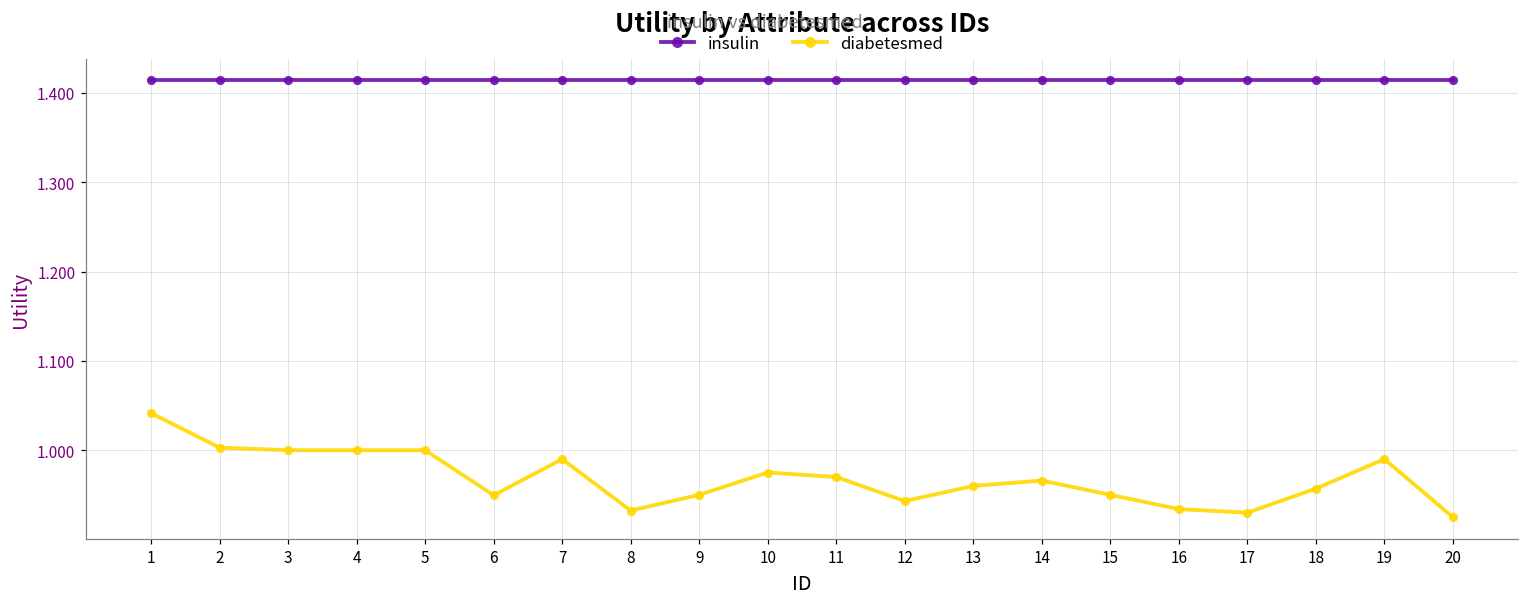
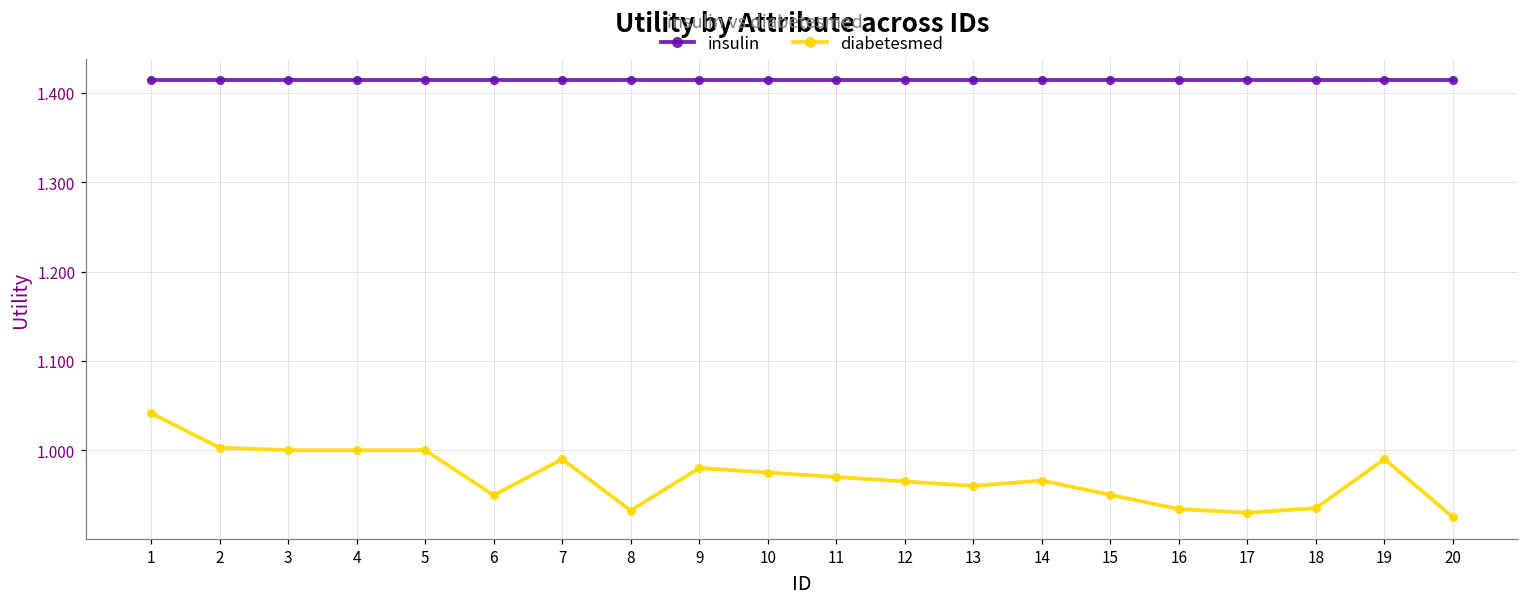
  {
    "insulin": {
      "1": 1.41,
      "2": 1.41,
      "3": 1.41,
      "4": 1.41,
      "5": 1.41,
      "6": 1.41,
      "7": 1.41,
      "8": 1.41,
      "9": 1.41,
      "10": 1.41,
      "11": 1.41,
      "12": 1.41,
      "13": 1.41,
      "14": 1.41,
      "15": 1.41,
      "16": 1.41,
      "17": 1.41,
      "18": 1.41,
      "19": 1.41,
      "20": 1.41
    },
    "diabetesmed": {
      "1": 1.04,
      "2": 1.00,
      "3": 1.00,
      "4": 1.00,
      "5": 1.00,
      "6": 0.95,
      "7": 0.99,
      "8": 0.93,
-     "9": 0.95,
+     "9": 0.98,
      "10": 0.98,
      "11": 0.97,
-     "12": 0.94,
+     "12": 0.97,
      "13": 0.96,
      "14": 0.97,
      "15": 0.95,
      "16": 0.93,
      "17": 0.93,
-     "18": 0.96,
+     "18": 0.94,
      "19": 0.99,
      "20": 0.93
    }
  }
